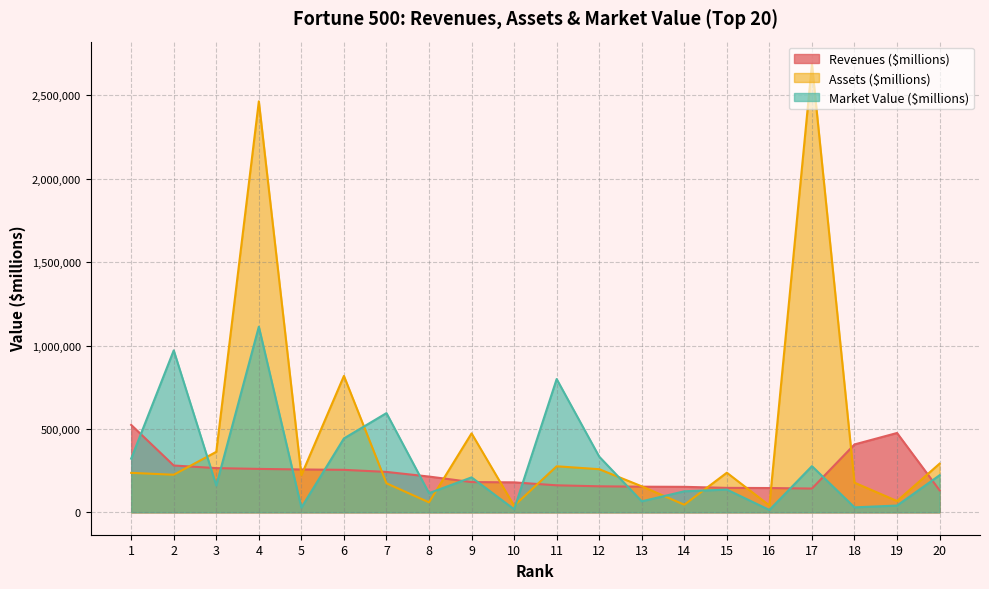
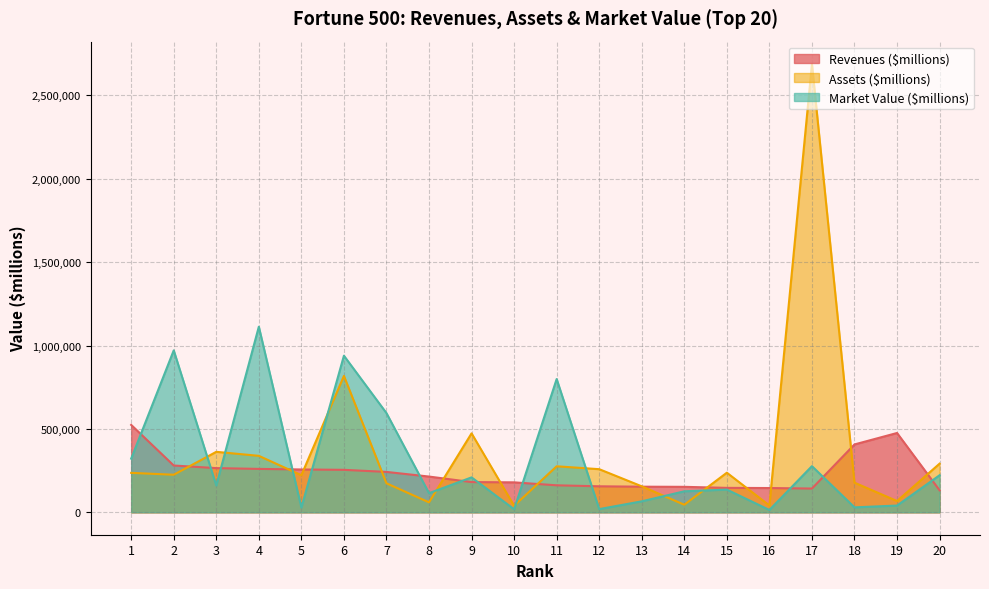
  {
    "Revenues ($millions)": {
      "1": "520,000",
      "2": "280,000",
      "3": "260,000",
      "4": "260,000",
      "5": "260,000",
      "6": "250,000",
      "7": "240,000",
      "8": "210,000",
      "9": "180,000",
      "10": "180,000",
      "11": "160,000",
      "12": "160,000",
      "14": "150,000",
      "16": "150,000",
      "17": "140,000",
      "18": "410,000",
      "19": "480,000",
      "20": "130,000"
    },
    "Assets ($millions)": {
      "1": "240,000",
      "2": "230,000",
      "3": "360,000",
-     "4": "2,460,000",
+     "4": "340,000",
      "5": "220,000",
      "6": "820,000",
      "7": "170,000",
      "8": "60,000",
      "9": "470,000",
      "10": "40,000",
      "11": "280,000",
      "12": "260,000",
      "14": "50,000",
      "15": "240,000",
      "16": "40,000",
      "18": "180,000",
      "19": "70,000",
      "20": "290,000"
    },
    "Market Value ($millions)": {
      "1": "320,000",
      "2": "970,000",
      "3": "160,000",
      "4": "1,110,000",
      "5": "30,000",
-     "6": "440,000",
+     "6": "940,000",
      "7": "590,000",
      "8": "110,000",
      "9": "210,000",
      "10": "20,000",
      "11": "800,000",
-     "12": "330,000",
+     "12": "20,000",
      "13": "70,000",
      "14": "130,000",
      "16": "10,000",
      "17": "280,000",
      "18": "30,000",
      "19": "40,000",
      "20": "220,000"
    }
  }
